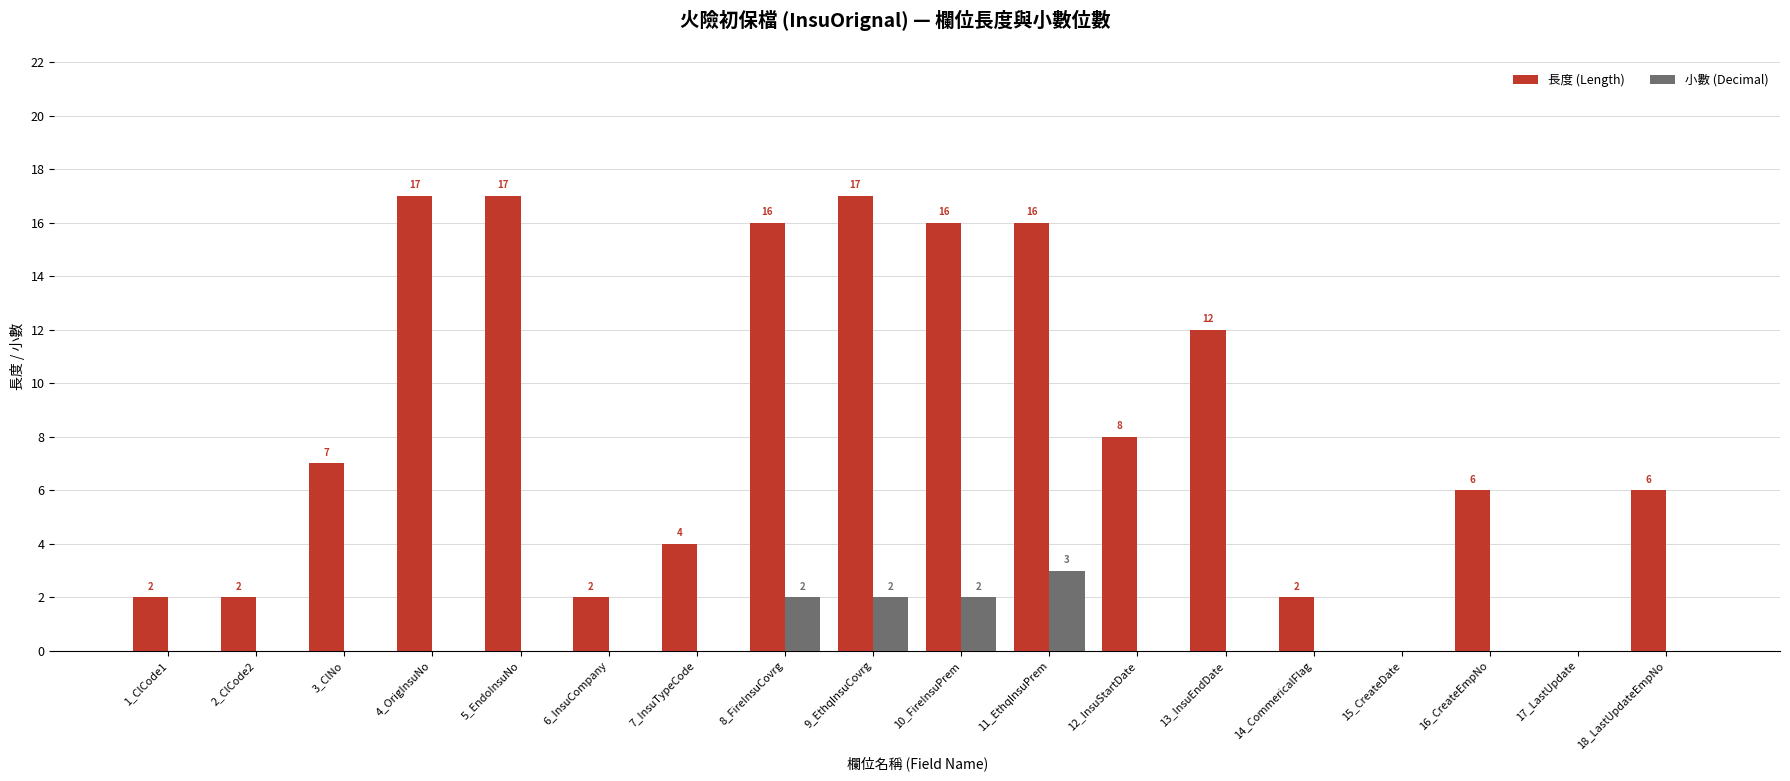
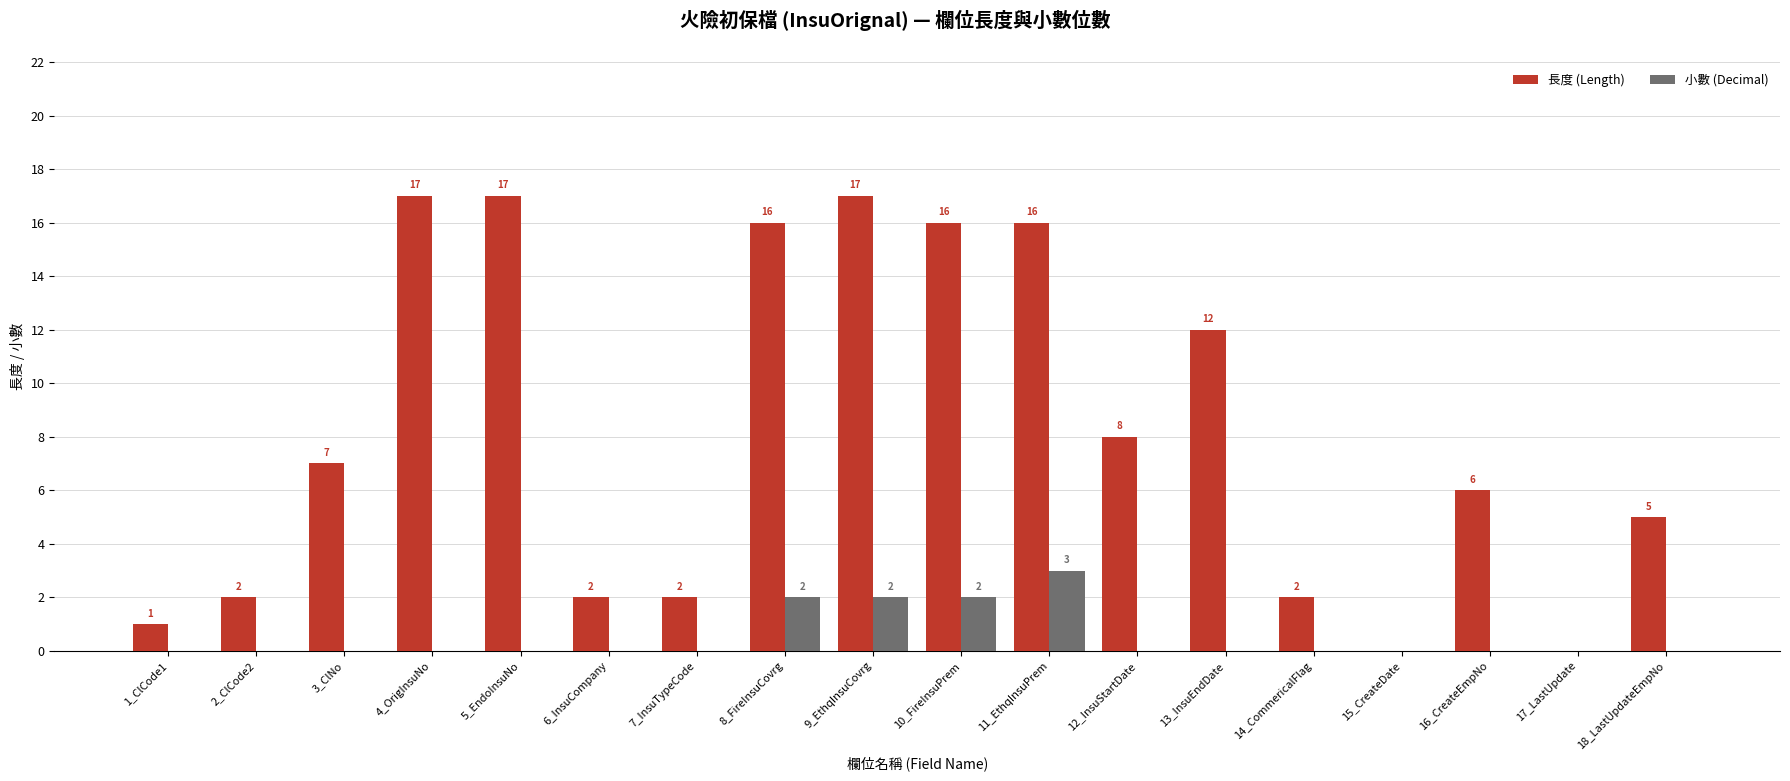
  {
    "長度 (Length)": {
-     "1_ClCode1": 2,
+     "1_ClCode1": 1,
      "2_ClCode2": 2,
      "3_ClNo": 7,
      "4_OrigInsuNo": 17,
      "5_EndoInsuNo": 17,
      "6_InsuCompany": 2,
-     "7_InsuTypeCode": 4,
+     "7_InsuTypeCode": 2,
      "8_FireInsuCovrg": 16,
      "9_EthqInsuCovrg": 17,
      "10_FireInsuPrem": 16,
      "11_EthqInsuPrem": 16,
      "12_InsuStartDate": 8,
      "13_InsuEndDate": 12,
      "14_CommericalFlag": 2,
      "16_CreateEmpNo": 6,
-     "18_LastUpdateEmpNo": 6
+     "18_LastUpdateEmpNo": 5
    },
    "小數 (Decimal)": {
      "8_FireInsuCovrg": 2,
      "9_EthqInsuCovrg": 2,
      "10_FireInsuPrem": 2,
      "11_EthqInsuPrem": 3
    }
  }
